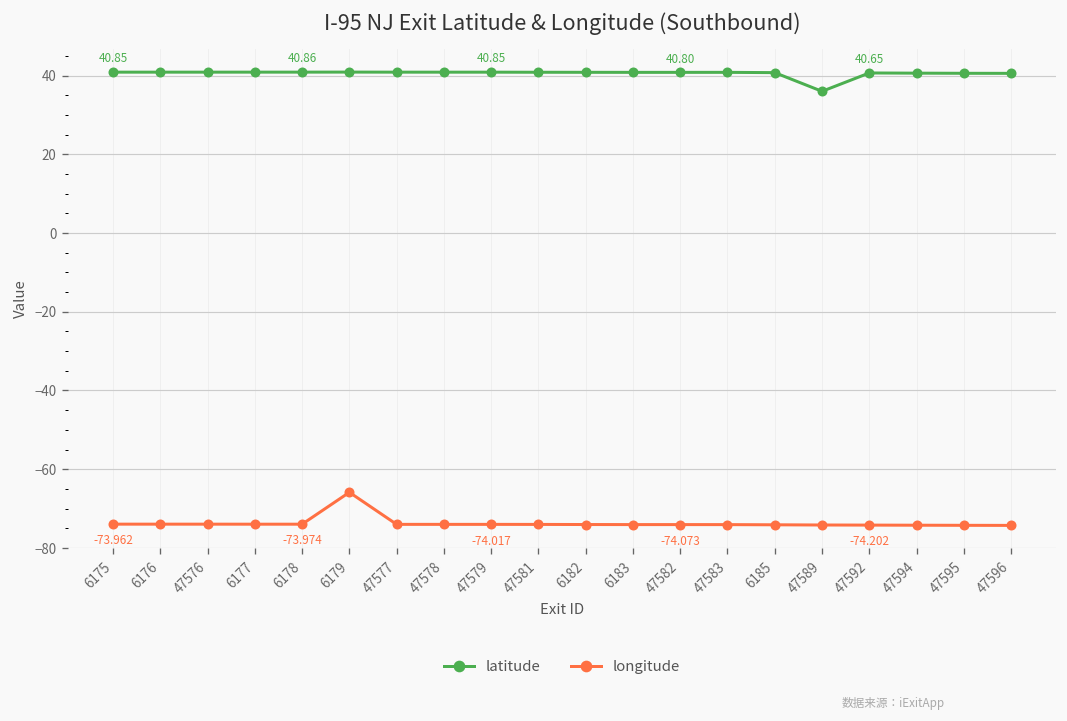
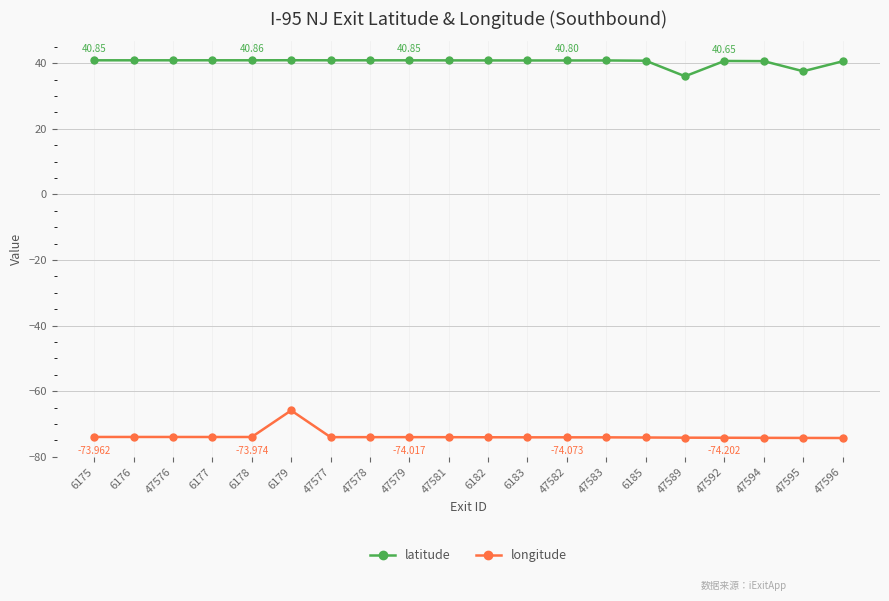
  {
    "latitude": {
      "6176": 41,
      "47576": 41,
      "6177": 41,
      "6179": 41,
      "47577": 41,
      "47578": 41,
      "47581": 41,
      "6182": 41,
      "6183": 41,
      "47583": 41,
      "6185": 41,
      "47589": 36,
      "47594": 41,
-     "47595": 41,
+     "47595": 38,
      "47596": 41
    },
    "longitude": {
      "6175": -73.962,
      "6178": -73.974,
      "47579": -74.017,
      "47582": -74.073,
      "47592": -74.202
    }
  }
